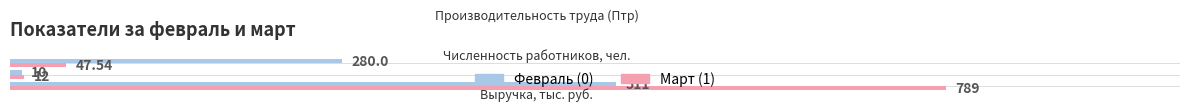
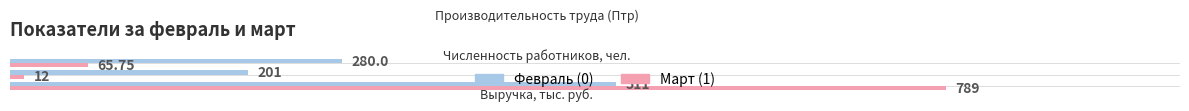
  {
    "Февраль (0)": {
      "Производительность труда (Птр)": 280.0,
-     "Численность работников, чел.": 10,
+     "Численность работников, чел.": 201,
      "Выручка, тыс. руб.": 511
    },
    "Март (1)": {
-     "Производительность труда (Птр)": 47.54,
+     "Производительность труда (Птр)": 65.75,
      "Выручка, тыс. руб.": 789
    }
  }
